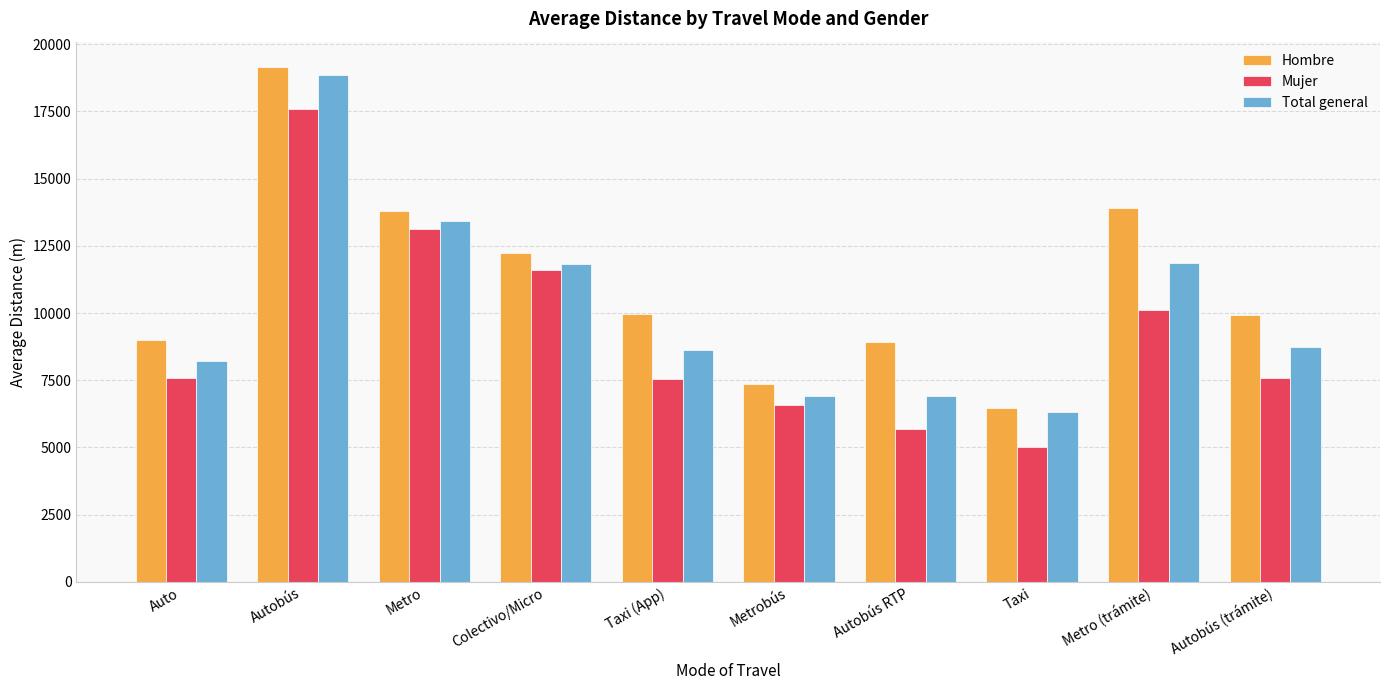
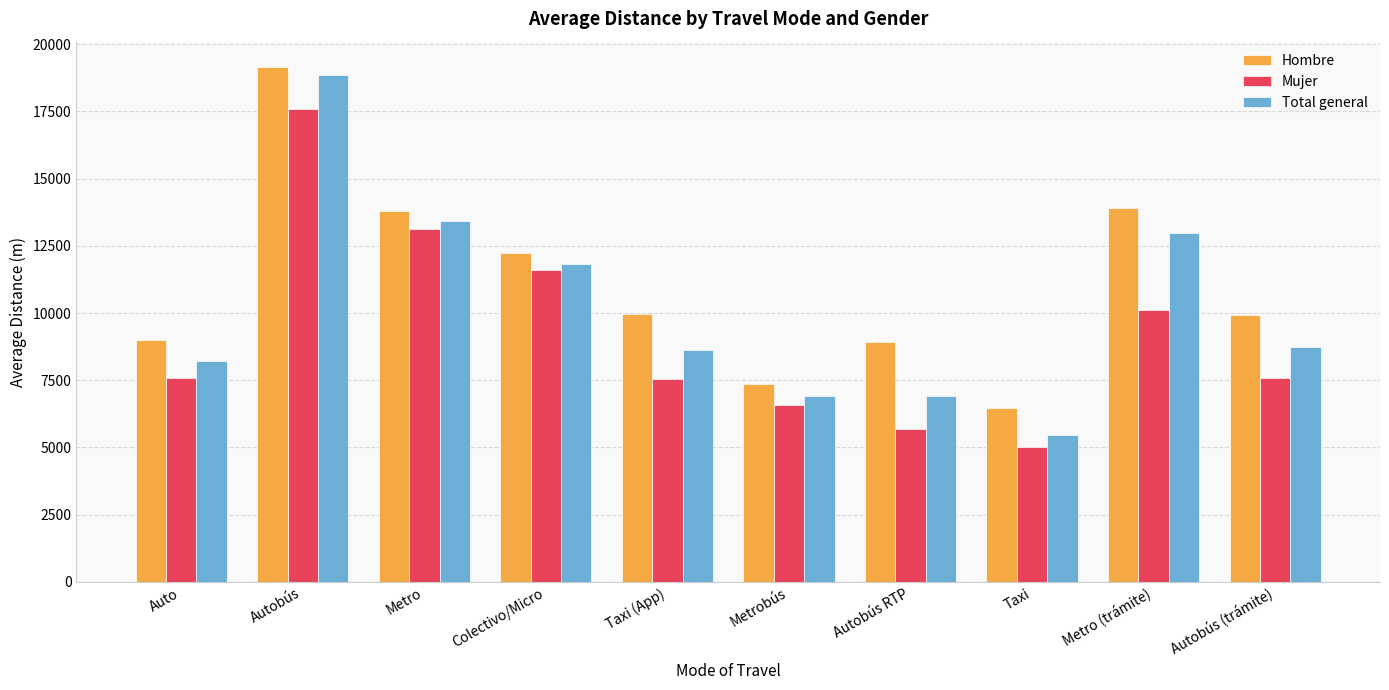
  {
    "Hombre": {
      "Auto": 9000,
      "Autobús": 19100,
      "Metro": 13800,
      "Colectivo/Micro": 12200,
      "Taxi (App)": 10000,
      "Metrobús": 7400,
      "Autobús RTP": 8900,
      "Taxi": 6500,
      "Metro (trámite)": 13900,
      "Autobús (trámite)": 9900
    },
    "Mujer": {
      "Auto": 7600,
      "Autobús": 17600,
      "Metro": 13100,
      "Colectivo/Micro": 11600,
      "Taxi (App)": 7500,
      "Metrobús": 6600,
      "Autobús RTP": 5700,
      "Taxi": 5000,
      "Metro (trámite)": 10100,
      "Autobús (trámite)": 7600
    },
    "Total general": {
      "Auto": 8200,
      "Autobús": 18800,
      "Metro": 13400,
      "Colectivo/Micro": 11800,
      "Taxi (App)": 8600,
      "Metrobús": 6900,
      "Autobús RTP": 6900,
-     "Taxi": 6300,
-     "Metro (trámite)": 11800,
+     "Taxi": 5500,
+     "Metro (trámite)": 13000,
      "Autobús (trámite)": 8700
    }
  }
